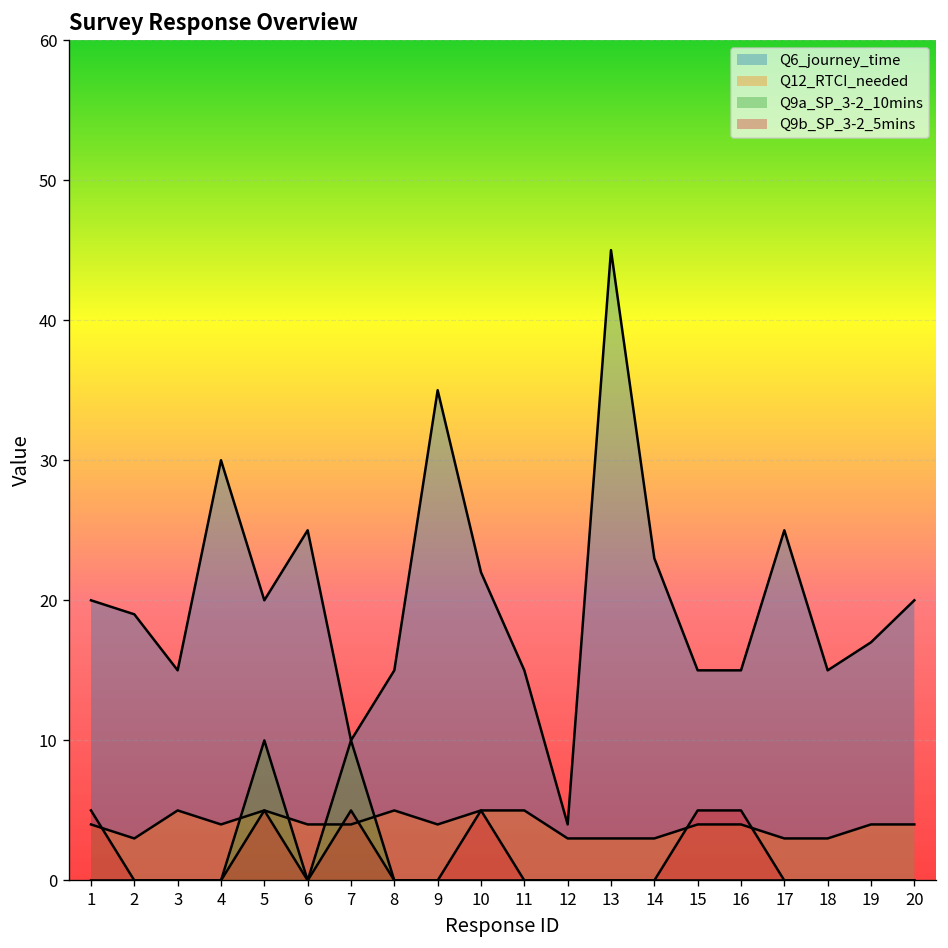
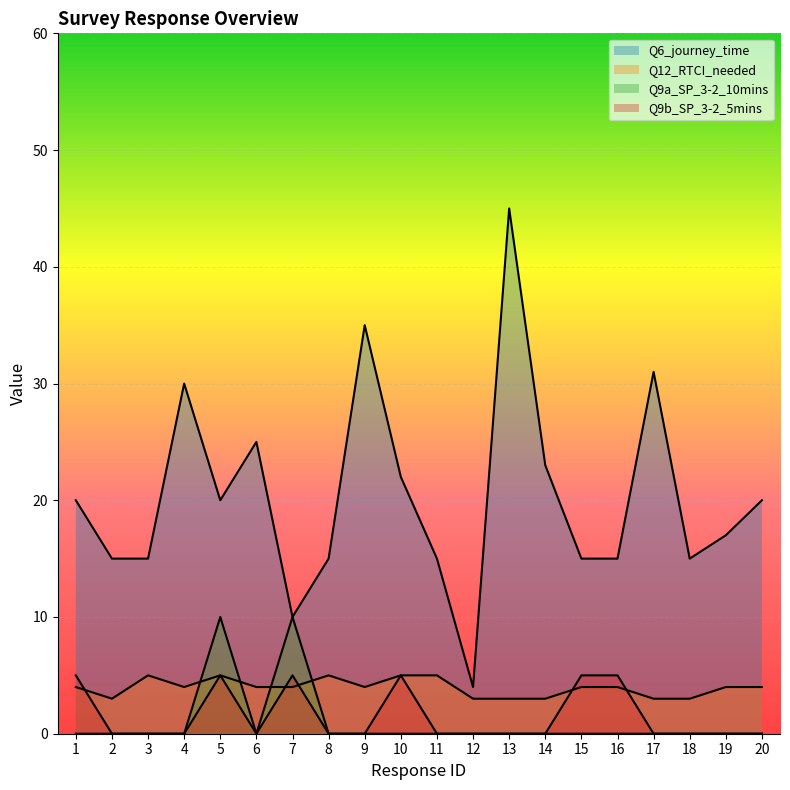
  {
    "Q6_journey_time": {
      "1": 20,
-     "2": 19,
+     "2": 15,
      "3": 15,
      "4": 30,
      "5": 20,
      "6": 25,
      "8": 15,
      "9": 35,
      "10": 22,
      "11": 15,
      "12": 4,
      "13": 45,
      "14": 23,
      "15": 15,
      "16": 15,
-     "17": 25,
+     "17": 31,
      "18": 15,
      "19": 17,
      "20": 20
    },
    "Q9a_SP_3-2_10mins": {
      "1": 0,
      "5": 10,
      "10": 0,
      "15": 0,
      "16": 0
    }
  }
